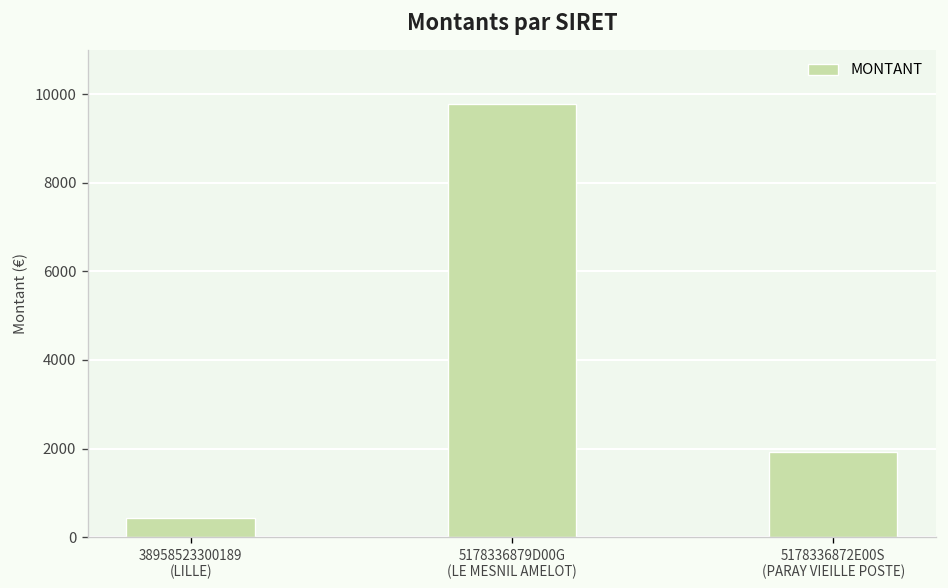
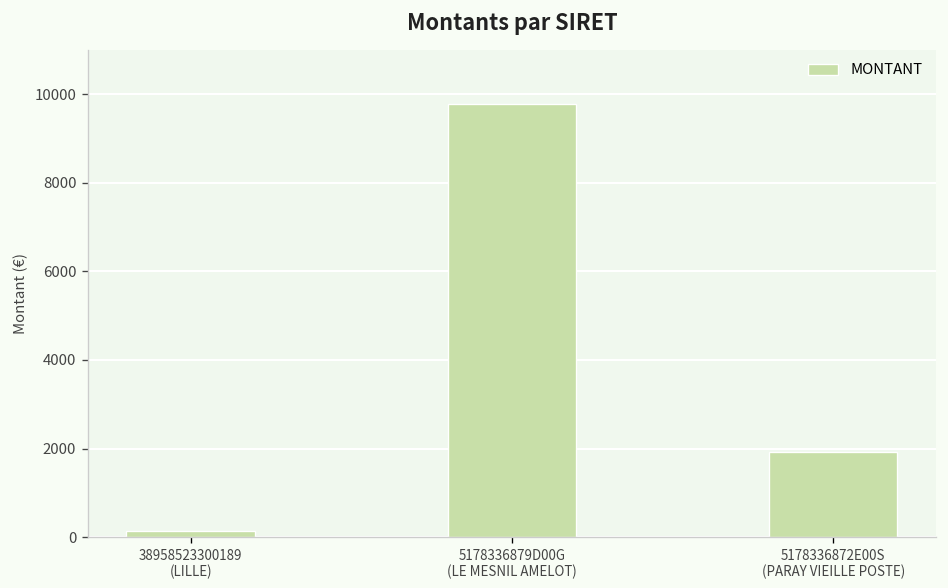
  {
-   "38958523300189 (LILLE)": 400,
+   "38958523300189 (LILLE)": 100,
    "5178336879D00G (LE MESNIL AMELOT)": 9800,
    "5178336872E00S (PARAY VIEILLE POSTE)": 1900
  }
